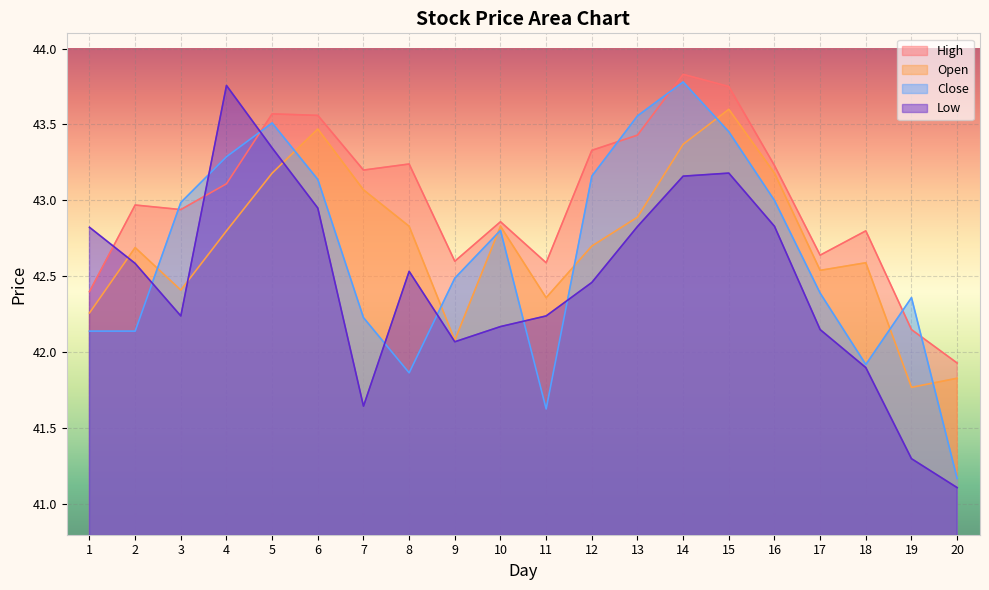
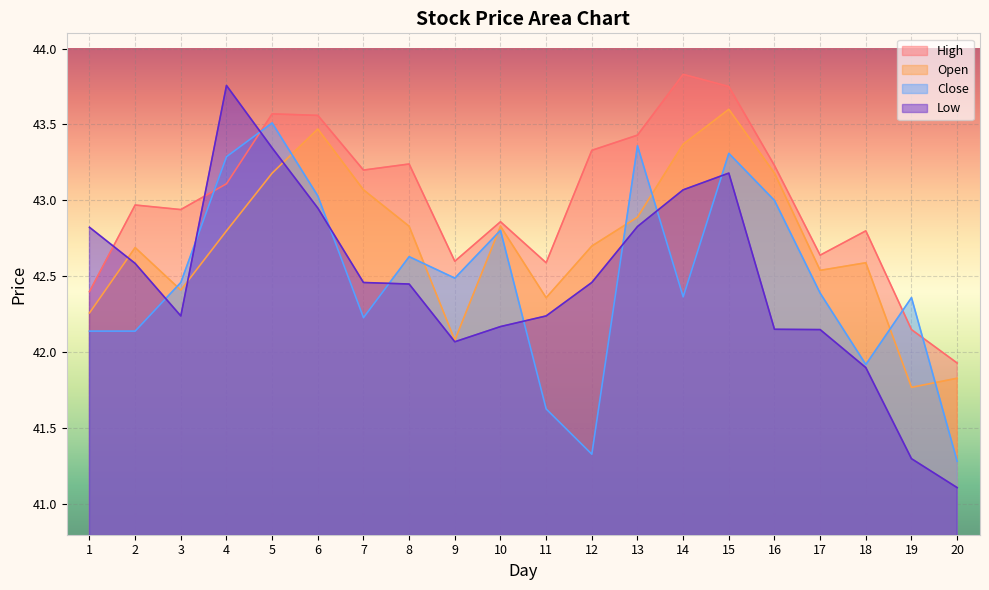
  {
    "Close": {
      "1": 42.14,
      "2": 42.14,
-     "3": 42.99,
+     "3": 42.46,
      "4": 43.29,
      "5": 43.51,
-     "6": 43.14,
+     "6": 43.03,
      "7": 42.23,
-     "8": 41.87,
+     "8": 42.63,
      "9": 42.49,
      "10": 42.80,
      "11": 41.63,
-     "12": 43.16,
-     "13": 43.56,
-     "14": 43.78,
-     "15": 43.45,
+     "12": 41.33,
+     "13": 43.36,
+     "14": 42.37,
+     "15": 43.31,
      "16": 43.00,
      "17": 42.39,
      "18": 41.92,
      "19": 42.36,
-     "20": 41.17
+     "20": 41.28
    },
    "Low": {
      "1": 42.82,
      "2": 42.59,
      "3": 42.24,
      "4": 43.76,
      "5": 43.35,
      "6": 42.95,
-     "7": 41.65,
-     "8": 42.53,
+     "7": 42.46,
+     "8": 42.45,
      "10": 42.17,
      "11": 42.24,
      "12": 42.46,
      "13": 42.83,
-     "14": 43.16,
+     "14": 43.07,
      "15": 43.18,
-     "16": 42.83,
+     "16": 42.15,
      "17": 42.15,
      "18": 41.90,
      "19": 41.30,
      "20": 41.11
    }
  }
